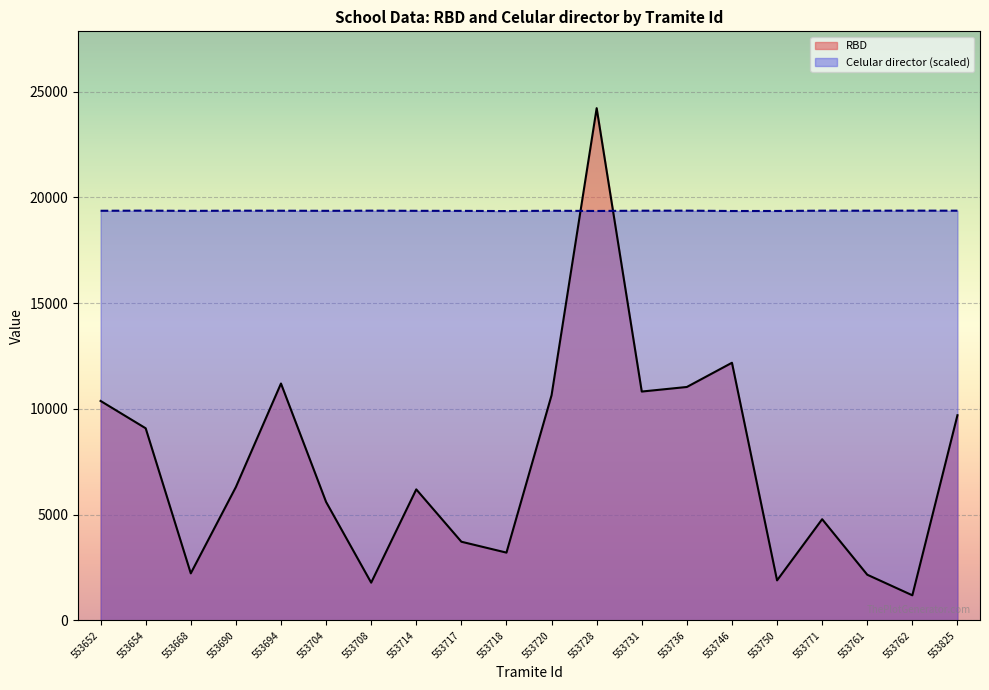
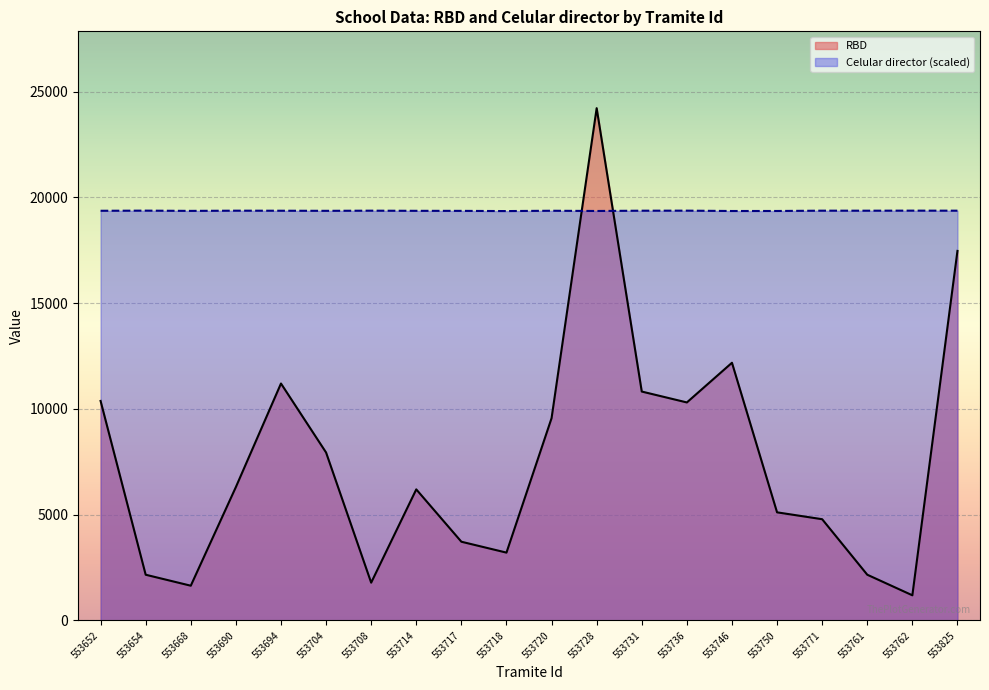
  {
    "RBD": {
      "553652": 10400,
-     "553654": 9100,
-     "553668": 2200,
+     "553654": 2200,
+     "553668": 1600,
      "553690": 6300,
      "553694": 11200,
-     "553704": 5600,
+     "553704": 7900,
      "553708": 1800,
      "553714": 6200,
      "553717": 3700,
      "553718": 3200,
-     "553720": 10600,
+     "553720": 9600,
      "553728": 24200,
      "553731": 10800,
-     "553736": 11000,
+     "553736": 10300,
      "553746": 12200,
-     "553750": 1900,
+     "553750": 5100,
      "553771": 4800,
      "553761": 2200,
      "553762": 1200,
-     "553825": 9700
+     "553825": 17500
    },
    "Celular director (scaled)": {
      "553652": 19400,
      "553654": 19400,
      "553668": 19400,
      "553690": 19400,
      "553694": 19400,
      "553704": 19400,
      "553708": 19400,
      "553714": 19400,
      "553717": 19400,
      "553718": 19400,
      "553720": 19400,
      "553728": 19400,
      "553731": 19400,
      "553736": 19400,
      "553746": 19400,
      "553750": 19400,
      "553771": 19400,
      "553761": 19400,
      "553762": 19400,
      "553825": 19400
    }
  }
